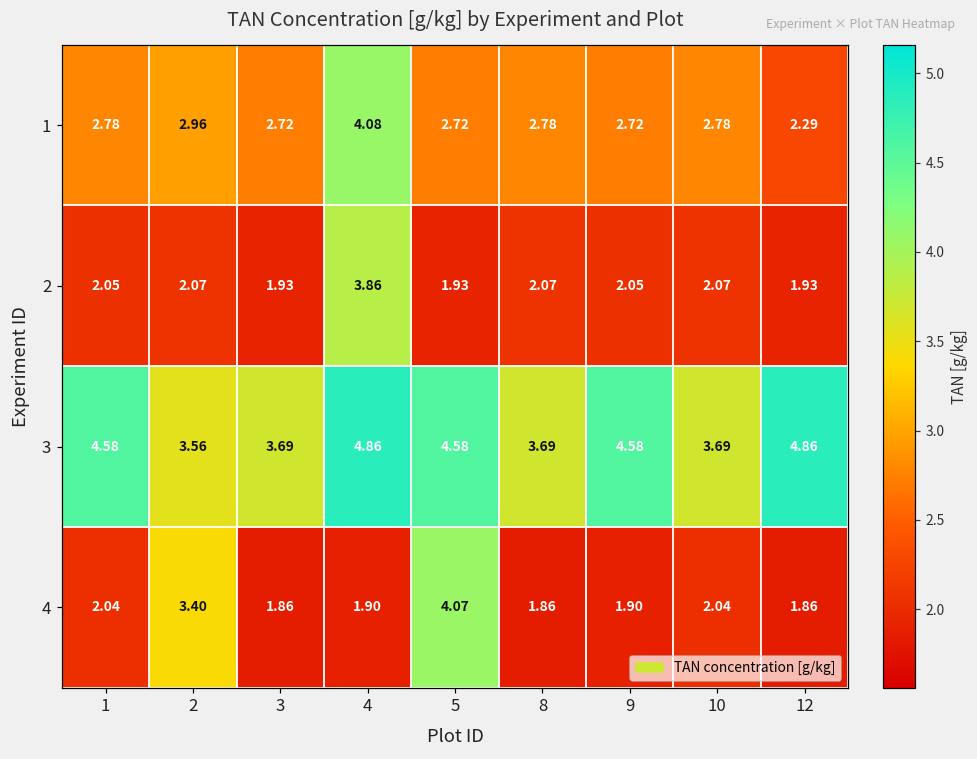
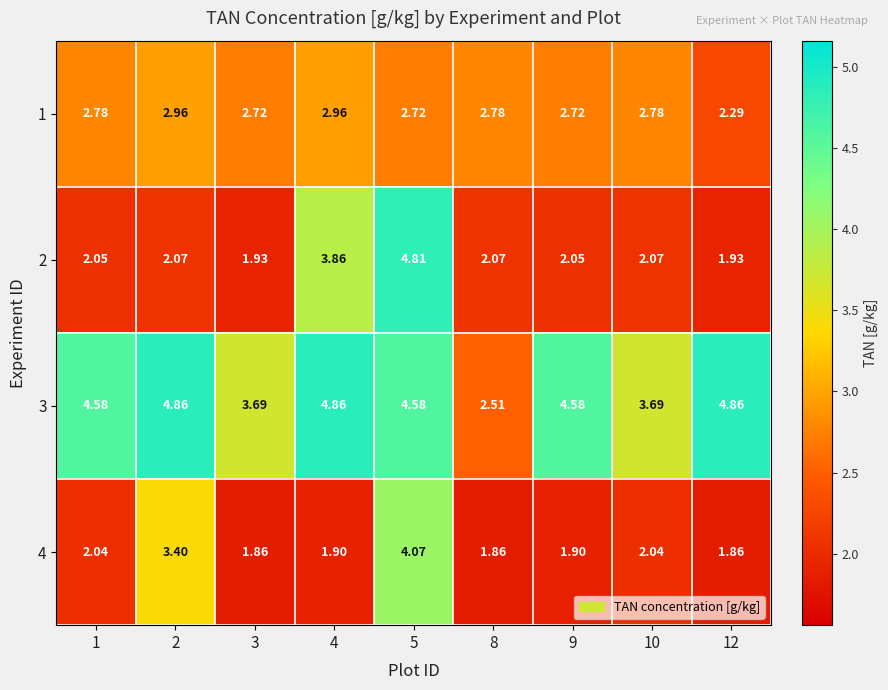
  {
    "1": {
      "1": 2.78,
      "2": 2.96,
      "3": 2.72,
-     "4": 4.08,
+     "4": 2.96,
      "5": 2.72,
      "8": 2.78,
      "9": 2.72,
      "10": 2.78,
      "12": 2.29
    },
    "2": {
      "1": 2.05,
      "2": 2.07,
      "3": 1.93,
      "4": 3.86,
-     "5": 1.93,
+     "5": 4.81,
      "8": 2.07,
      "9": 2.05,
      "10": 2.07,
      "12": 1.93
    },
    "3": {
      "1": 4.58,
-     "2": 3.56,
+     "2": 4.86,
      "3": 3.69,
      "4": 4.86,
      "5": 4.58,
-     "8": 3.69,
+     "8": 2.51,
      "9": 4.58,
      "10": 3.69,
      "12": 4.86
    },
    "4": {
      "1": 2.04,
      "2": 3.40,
      "3": 1.86,
      "4": 1.90,
      "5": 4.07,
      "8": 1.86,
      "9": 1.90,
      "10": 2.04,
      "12": 1.86
    }
  }
